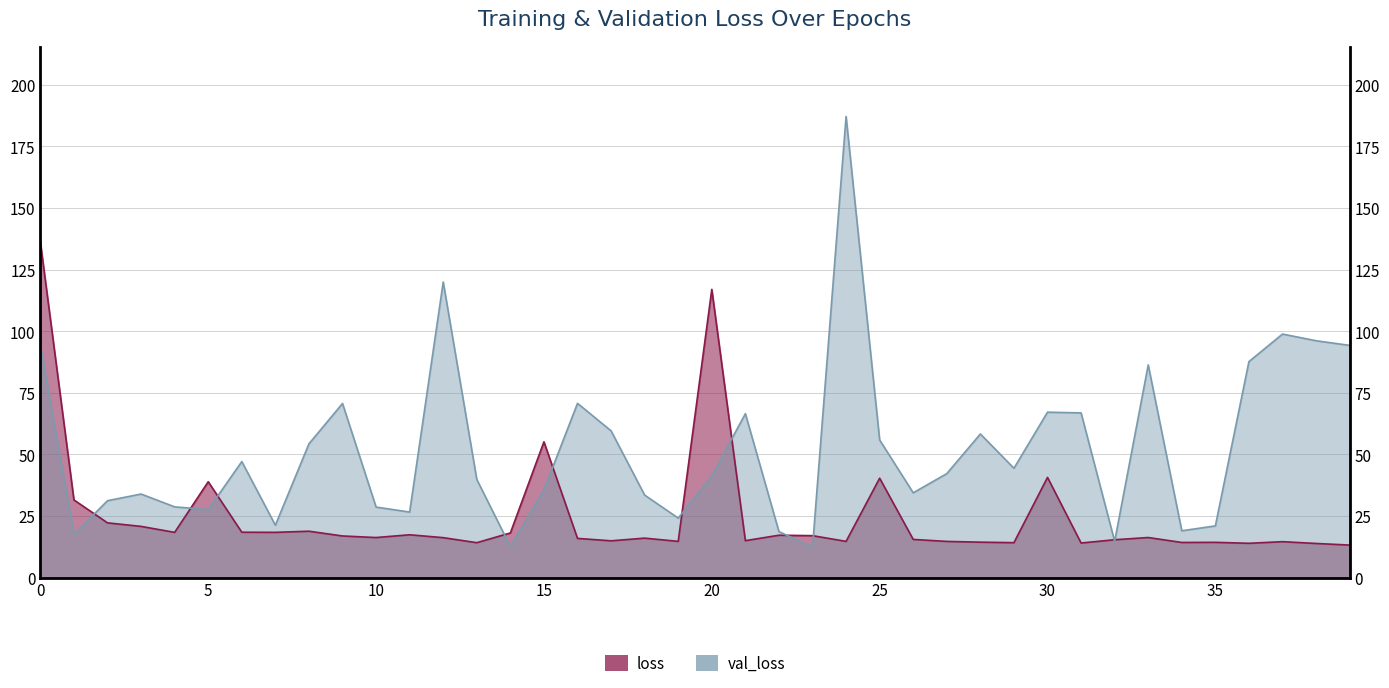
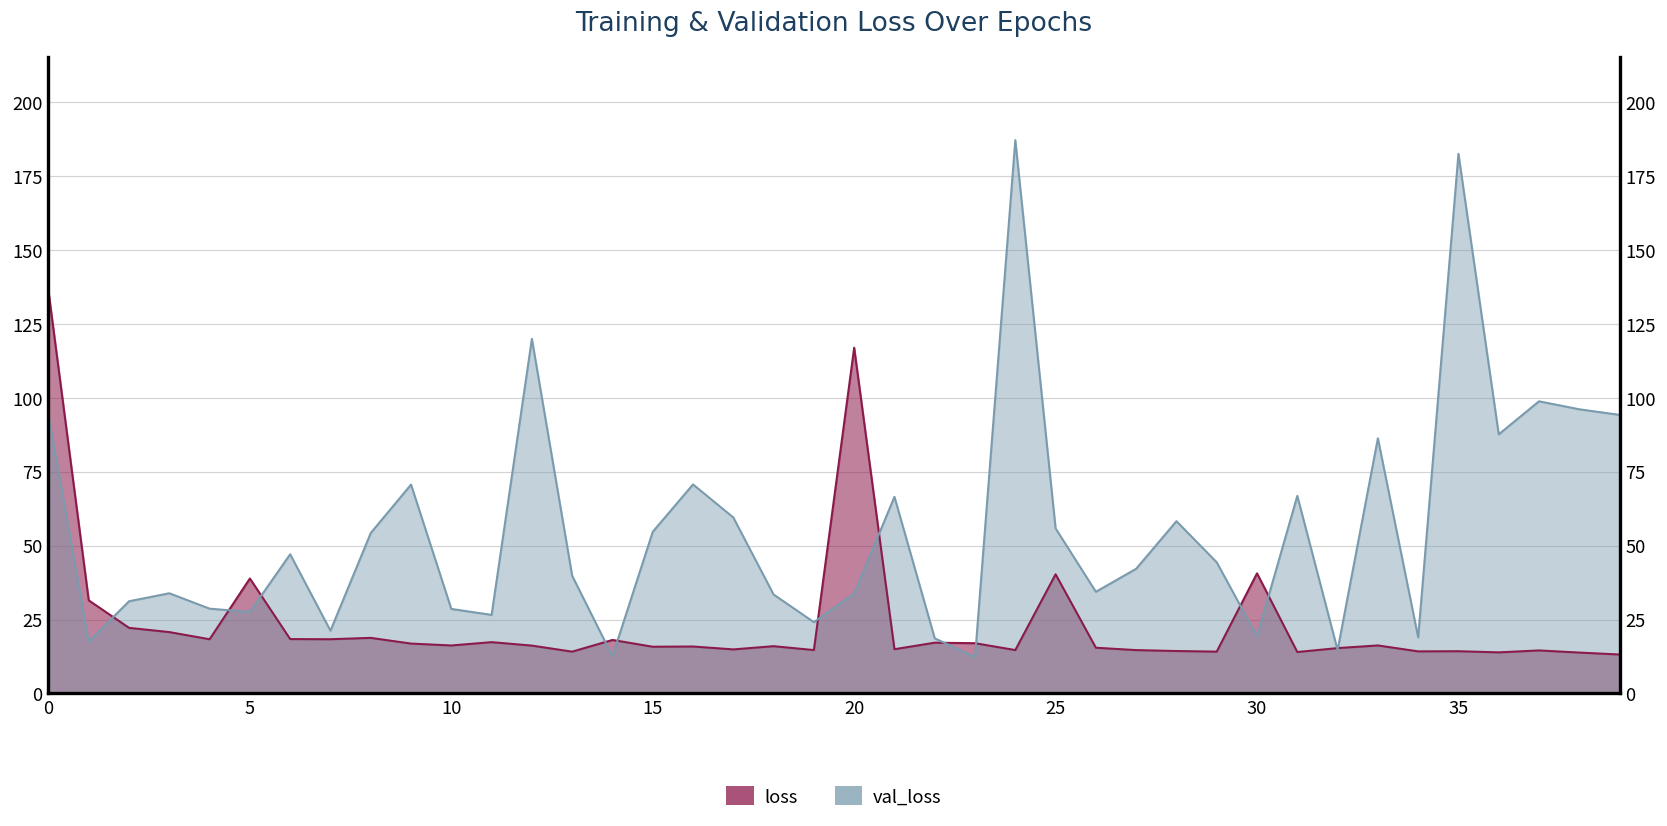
  {
    "loss": {
      "0": 136,
      "5": 39,
      "10": 16,
-     "15": 55,
+     "15": 16,
      "20": 117,
      "25": 40,
      "30": 41,
      "35": 14
    },
    "val_loss": {
      "0": 94,
      "5": 28,
      "10": 29,
-     "15": 36,
-     "20": 41,
+     "15": 55,
+     "20": 34,
      "25": 56,
-     "30": 67,
-     "35": 21
+     "30": 19,
+     "35": 183
    }
  }
